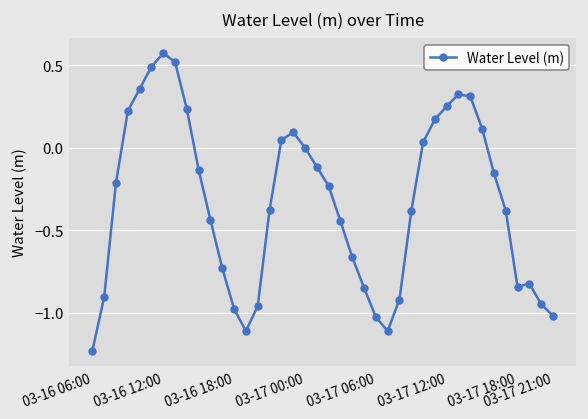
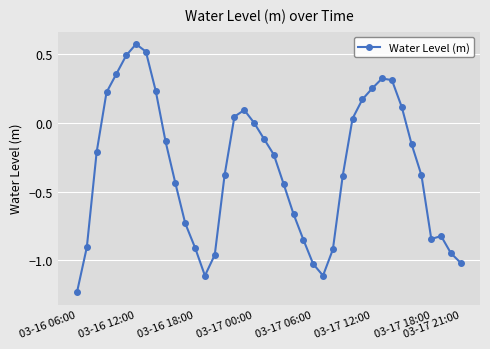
  {
    "03-16 06:00": -1.23,
    "03-16 12:00": 0.57,
-   "03-16 18:00": -0.98,
+   "03-16 18:00": -0.91,
    "03-17 00:00": 0.00,
    "03-17 06:00": -1.03,
    "03-17 12:00": 0.25,
    "03-17 18:00": -0.84,
    "03-17 21:00": -1.02
  }
